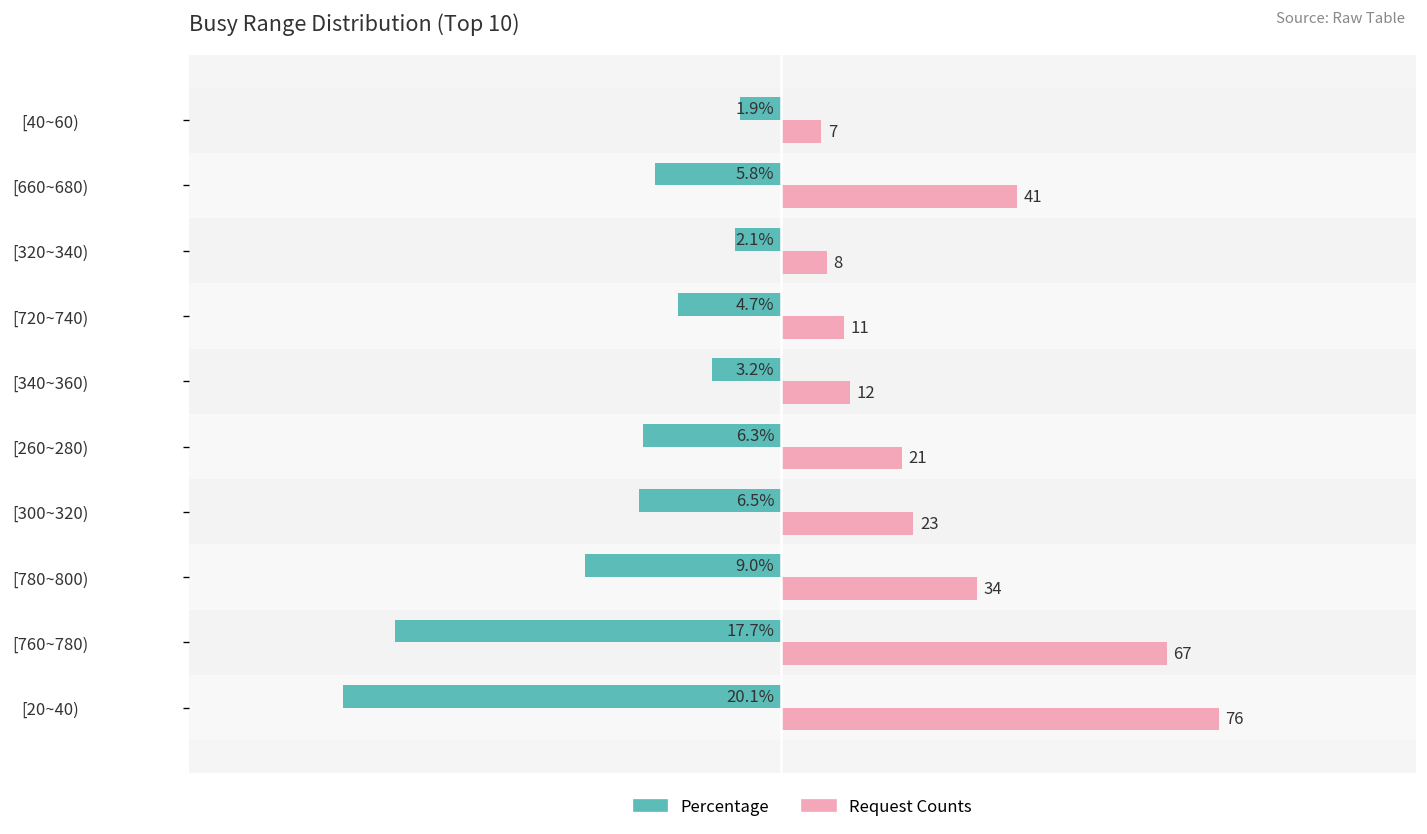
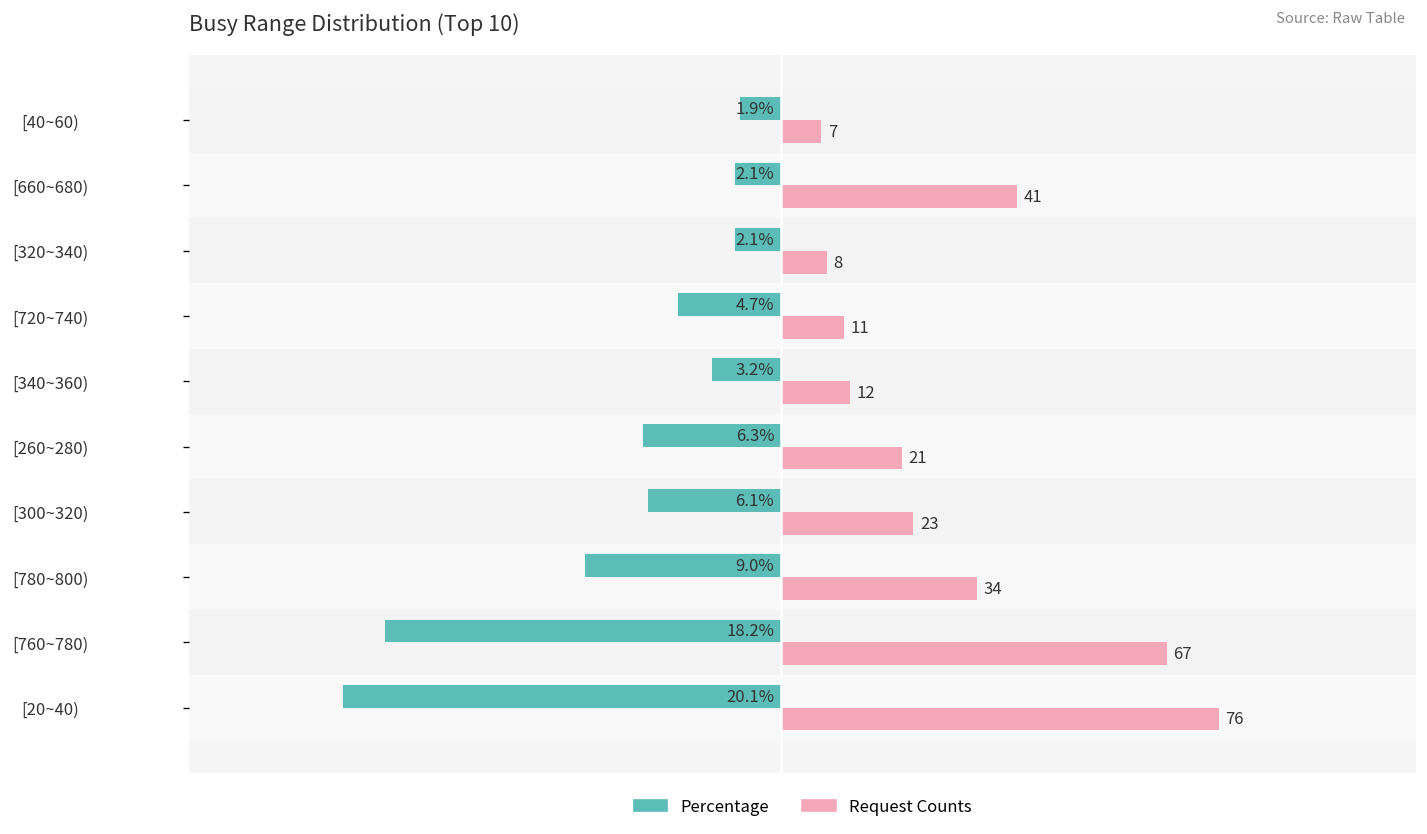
  {
    "Percentage": {
-     "[660~680)": "5.8%",
-     "[300~320)": "6.5%",
-     "[760~780)": "17.7%"
+     "[660~680)": "2.1%",
+     "[300~320)": "6.1%",
+     "[760~780)": "18.2%"
    }
  }
